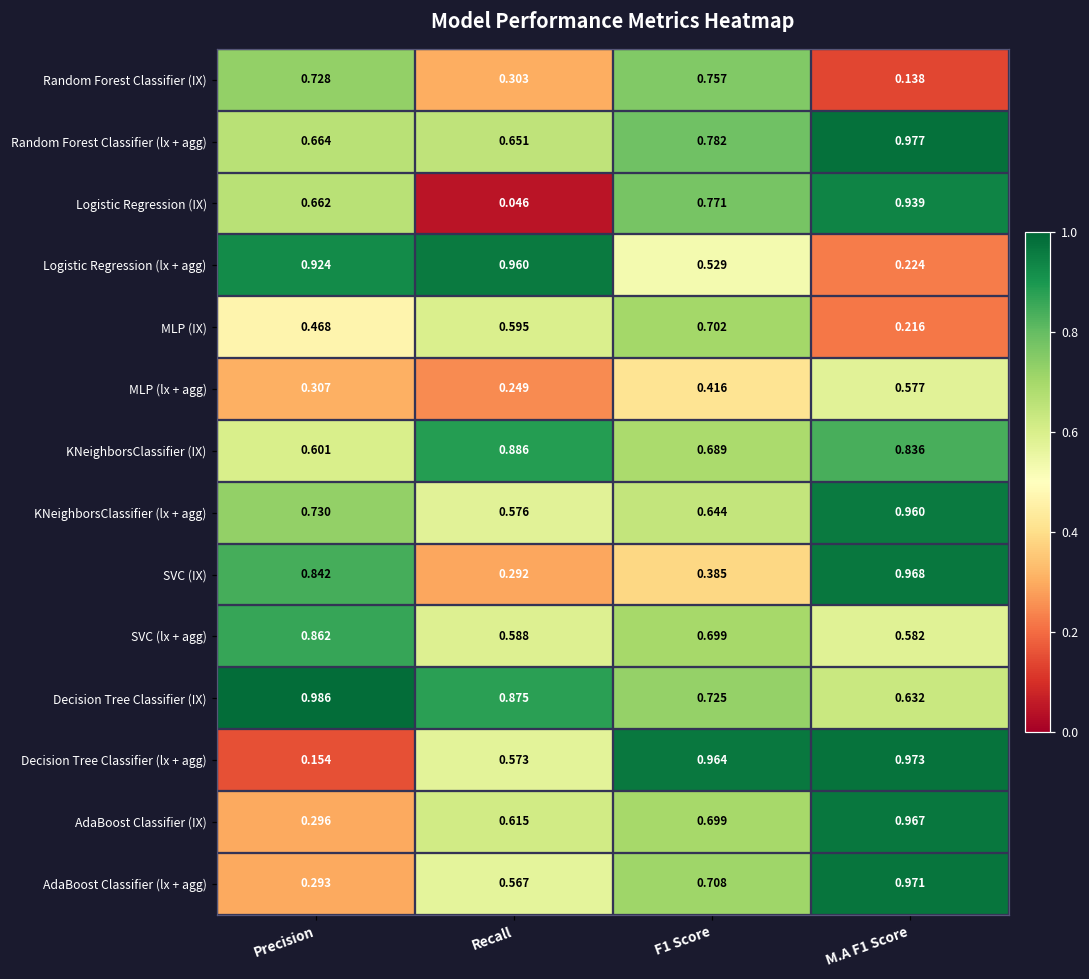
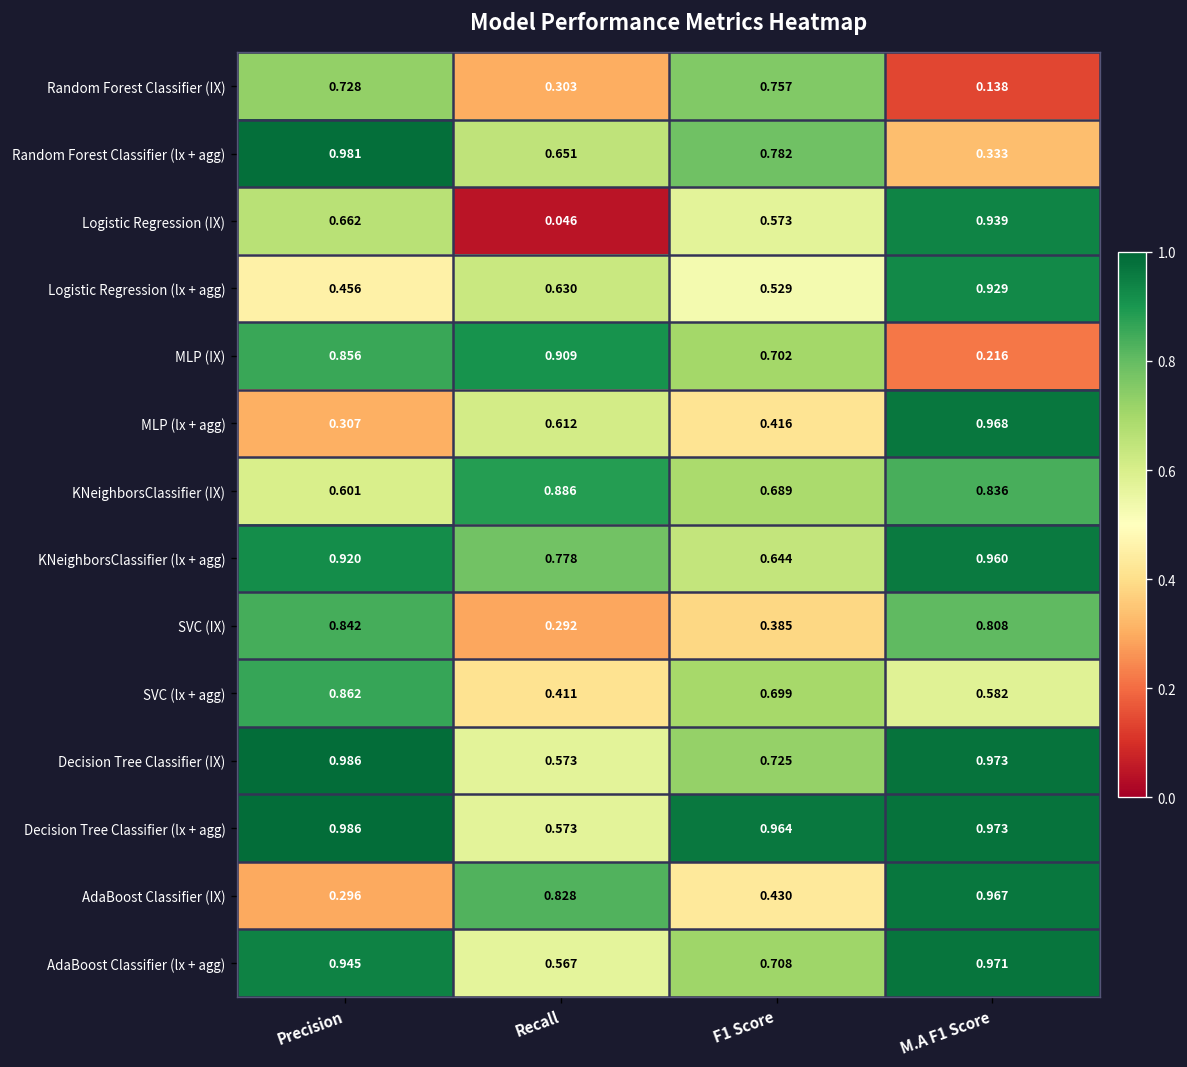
  {
    "Random Forest Classifier (IX)": {
      "Precision": 0.728,
      "Recall": 0.303,
      "F1 Score": 0.757,
      "M.A F1 Score": 0.138
    },
    "Random Forest Classifier (lx + agg)": {
-     "Precision": 0.664,
+     "Precision": 0.981,
      "Recall": 0.651,
      "F1 Score": 0.782,
-     "M.A F1 Score": 0.977
+     "M.A F1 Score": 0.333
    },
    "Logistic Regression (IX)": {
      "Precision": 0.662,
      "Recall": 0.046,
-     "F1 Score": 0.771,
+     "F1 Score": 0.573,
      "M.A F1 Score": 0.939
    },
    "Logistic Regression (lx + agg)": {
-     "Precision": 0.924,
-     "Recall": 0.960,
+     "Precision": 0.456,
+     "Recall": 0.630,
      "F1 Score": 0.529,
-     "M.A F1 Score": 0.224
+     "M.A F1 Score": 0.929
    },
    "MLP (IX)": {
-     "Precision": 0.468,
-     "Recall": 0.595,
+     "Precision": 0.856,
+     "Recall": 0.909,
      "F1 Score": 0.702,
      "M.A F1 Score": 0.216
    },
    "MLP (lx + agg)": {
      "Precision": 0.307,
-     "Recall": 0.249,
+     "Recall": 0.612,
      "F1 Score": 0.416,
-     "M.A F1 Score": 0.577
+     "M.A F1 Score": 0.968
    },
    "KNeighborsClassifier (IX)": {
      "Precision": 0.601,
      "Recall": 0.886,
      "F1 Score": 0.689,
      "M.A F1 Score": 0.836
    },
    "KNeighborsClassifier (lx + agg)": {
-     "Precision": 0.730,
-     "Recall": 0.576,
+     "Precision": 0.920,
+     "Recall": 0.778,
      "F1 Score": 0.644,
      "M.A F1 Score": 0.960
    },
    "SVC (IX)": {
      "Precision": 0.842,
      "Recall": 0.292,
      "F1 Score": 0.385,
-     "M.A F1 Score": 0.968
+     "M.A F1 Score": 0.808
    },
    "SVC (lx + agg)": {
      "Precision": 0.862,
-     "Recall": 0.588,
+     "Recall": 0.411,
      "F1 Score": 0.699,
      "M.A F1 Score": 0.582
    },
    "Decision Tree Classifier (IX)": {
      "Precision": 0.986,
-     "Recall": 0.875,
+     "Recall": 0.573,
      "F1 Score": 0.725,
-     "M.A F1 Score": 0.632
+     "M.A F1 Score": 0.973
    },
    "Decision Tree Classifier (lx + agg)": {
-     "Precision": 0.154,
+     "Precision": 0.986,
      "Recall": 0.573,
      "F1 Score": 0.964,
      "M.A F1 Score": 0.973
    },
    "AdaBoost Classifier (IX)": {
      "Precision": 0.296,
-     "Recall": 0.615,
-     "F1 Score": 0.699,
+     "Recall": 0.828,
+     "F1 Score": 0.430,
      "M.A F1 Score": 0.967
    },
    "AdaBoost Classifier (lx + agg)": {
-     "Precision": 0.293,
+     "Precision": 0.945,
      "Recall": 0.567,
      "F1 Score": 0.708,
      "M.A F1 Score": 0.971
    }
  }
